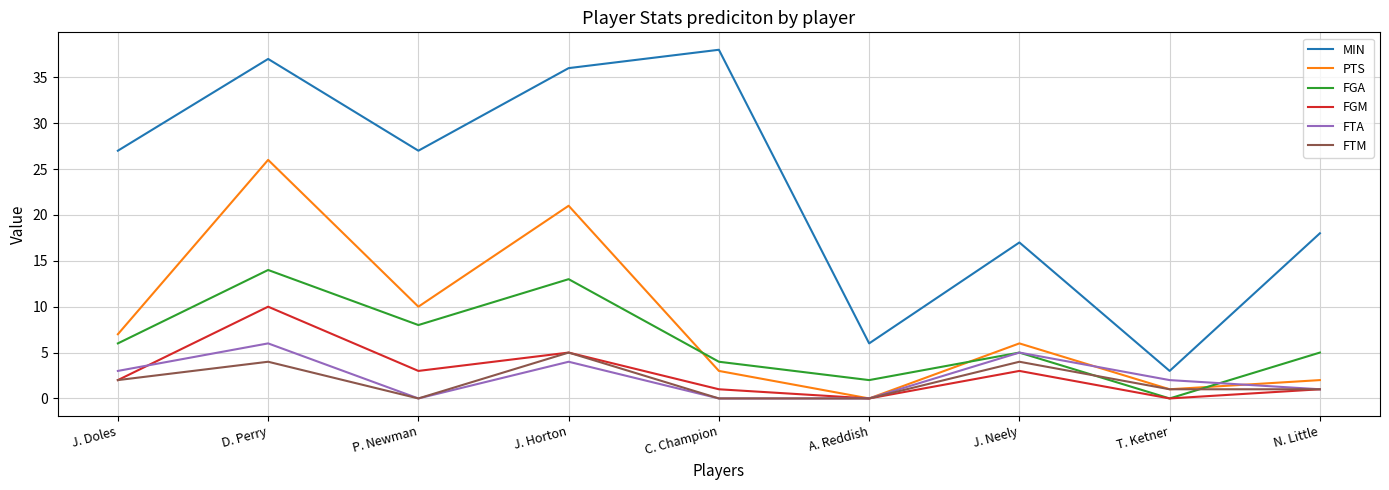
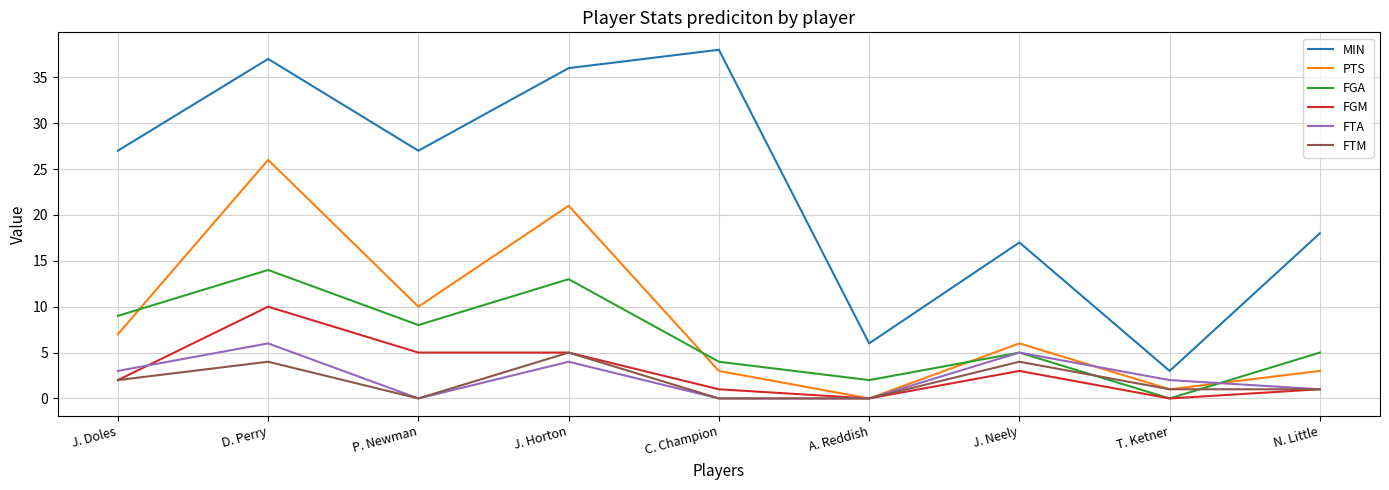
  {
    "MIN": {
      "J. Doles": 27,
      "D. Perry": 37,
      "P. Newman": 27,
      "J. Horton": 36,
      "C. Champion": 38,
      "A. Reddish": 6,
      "J. Neely": 17,
      "T. Ketner": 3,
      "N. Little": 18
    },
    "PTS": {
      "J. Doles": 7,
      "D. Perry": 26,
      "P. Newman": 10,
      "J. Horton": 21,
      "C. Champion": 3,
      "J. Neely": 6,
-     "N. Little": 2
+     "N. Little": 3
    },
    "FGA": {
-     "J. Doles": 6,
+     "J. Doles": 9,
      "D. Perry": 14,
      "P. Newman": 8,
      "J. Horton": 13,
      "C. Champion": 4,
      "A. Reddish": 2,
      "N. Little": 5
    },
    "FGM": {
      "D. Perry": 10,
-     "P. Newman": 3,
+     "P. Newman": 5,
      "C. Champion": 1,
      "J. Neely": 3
    },
    "FTA": {
      "J. Doles": 3,
      "D. Perry": 6,
      "J. Horton": 4,
      "T. Ketner": 2
    },
    "FTM": {
      "D. Perry": 4,
      "J. Neely": 4
    }
  }
